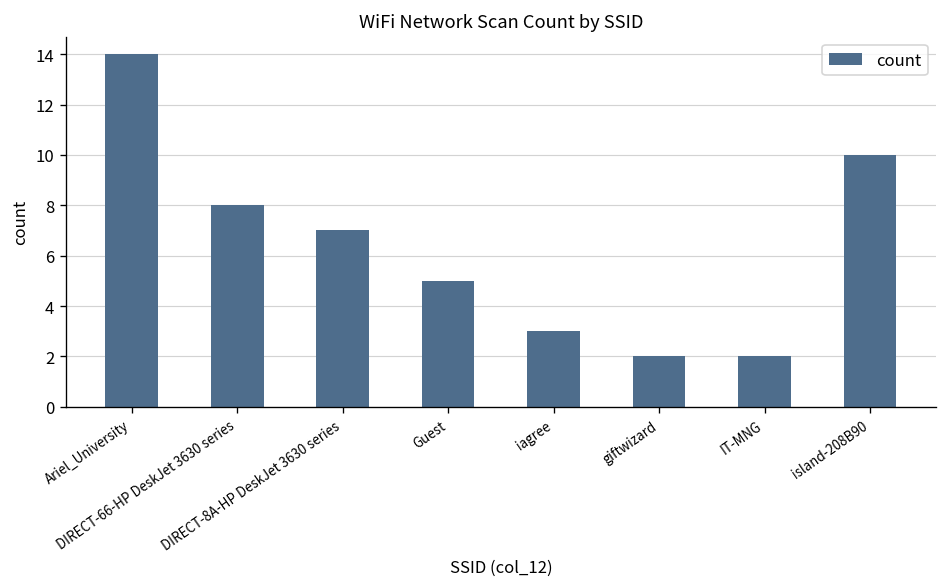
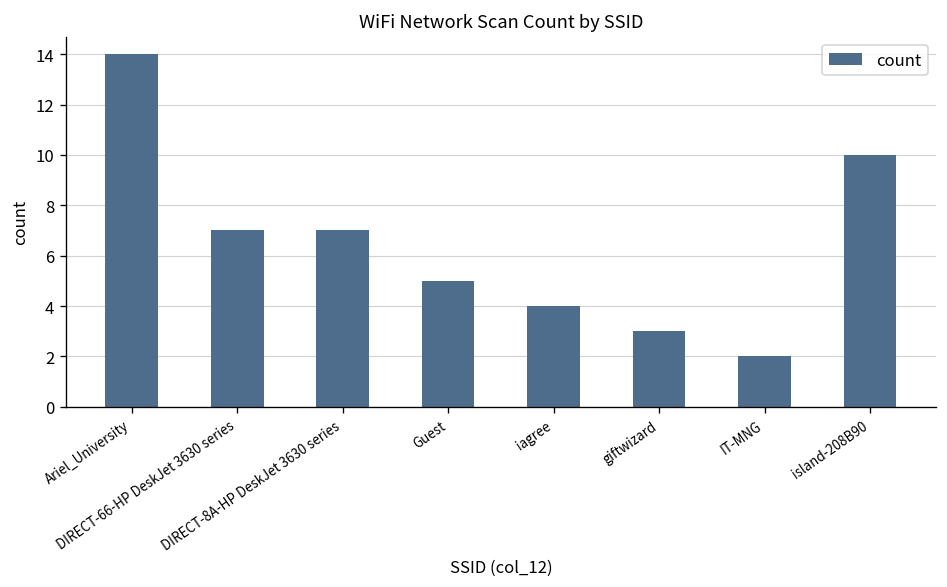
  {
    "Ariel_University": 14,
-   "DIRECT-66-HP DeskJet 3630 series": 8,
+   "DIRECT-66-HP DeskJet 3630 series": 7,
    "DIRECT-8A-HP DeskJet 3630 series": 7,
    "Guest": 5,
-   "iagree": 3,
-   "giftwizard": 2,
+   "iagree": 4,
+   "giftwizard": 3,
    "IT-MNG": 2,
    "island-208B90": 10
  }
